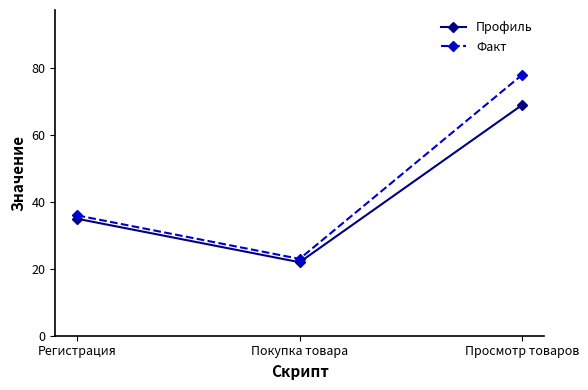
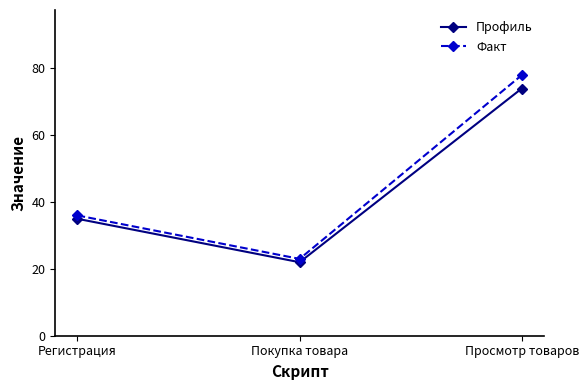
  {
    "Профиль": {
      "Регистрация": 35,
      "Покупка товара": 22,
-     "Просмотр товаров": 69
+     "Просмотр товаров": 74
    },
    "Факт": {
      "Регистрация": 36,
      "Покупка товара": 23,
      "Просмотр товаров": 78
    }
  }
